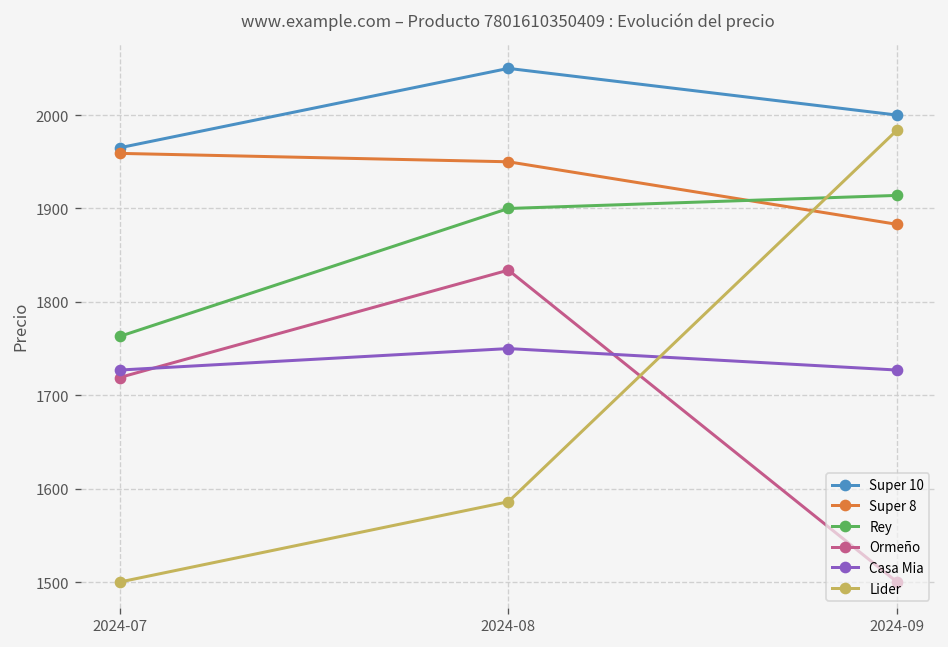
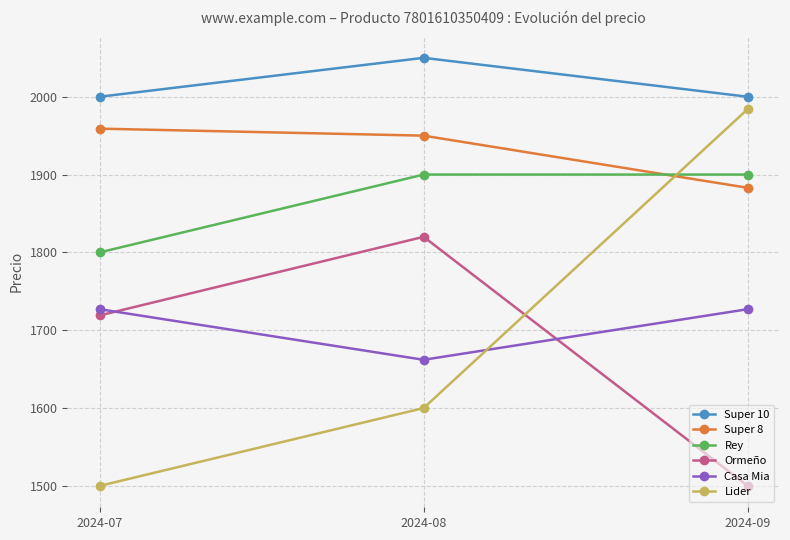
  {
    "Super 10": {
-     "2024-07": 1970,
+     "2024-07": 2000,
      "2024-08": 2050,
      "2024-09": 2000
    },
    "Super 8": {
      "2024-07": 1960,
      "2024-08": 1950,
      "2024-09": 1880
    },
    "Rey": {
-     "2024-07": 1760,
+     "2024-07": 1800,
      "2024-08": 1900,
-     "2024-09": 1910
+     "2024-09": 1900
    },
    "Ormeño": {
      "2024-07": 1720,
-     "2024-08": 1830
+     "2024-08": 1820
    },
    "Casa Mia": {
      "2024-07": 1730,
-     "2024-08": 1750,
+     "2024-08": 1660,
      "2024-09": 1730
    },
    "Lider": {
      "2024-07": 1500,
-     "2024-08": 1590,
+     "2024-08": 1600,
      "2024-09": 1980
    }
  }
